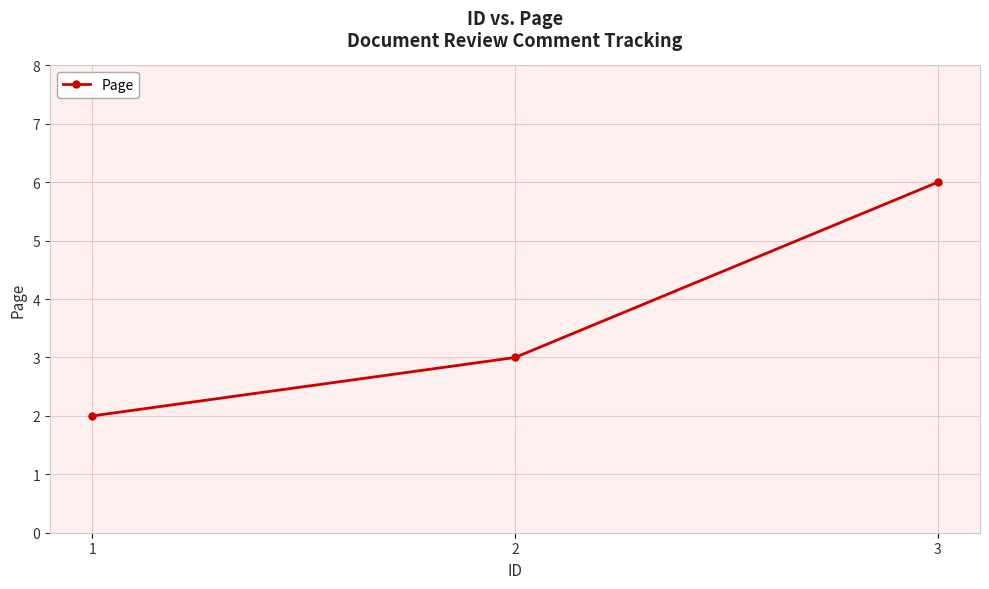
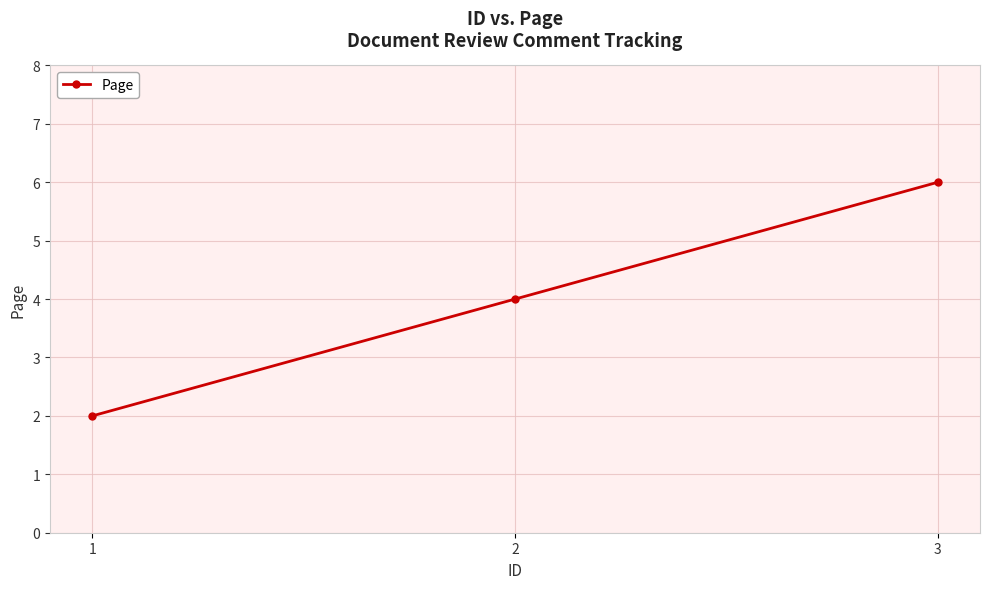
  {
    "1": 2,
-   "2": 3,
+   "2": 4,
    "3": 6
  }
